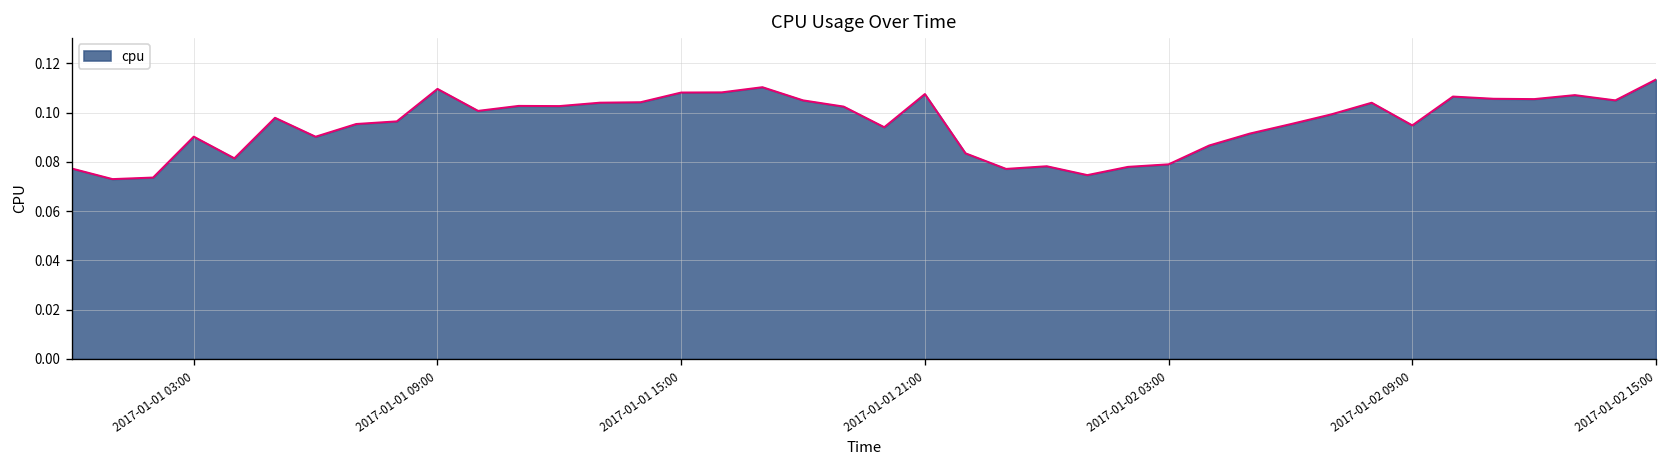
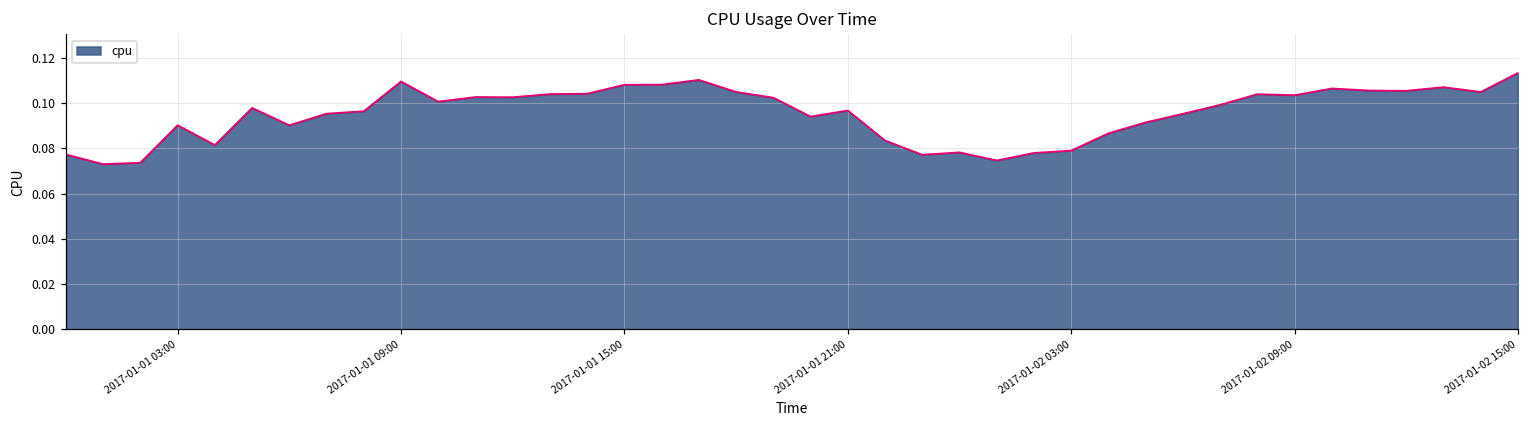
  {
    "2017-01-01 03:00": 0.090,
    "2017-01-01 09:00": 0.110,
    "2017-01-01 15:00": 0.108,
-   "2017-01-01 21:00": 0.108,
+   "2017-01-01 21:00": 0.097,
    "2017-01-02 03:00": 0.079,
-   "2017-01-02 09:00": 0.095,
+   "2017-01-02 09:00": 0.104,
    "2017-01-02 15:00": 0.113
  }
